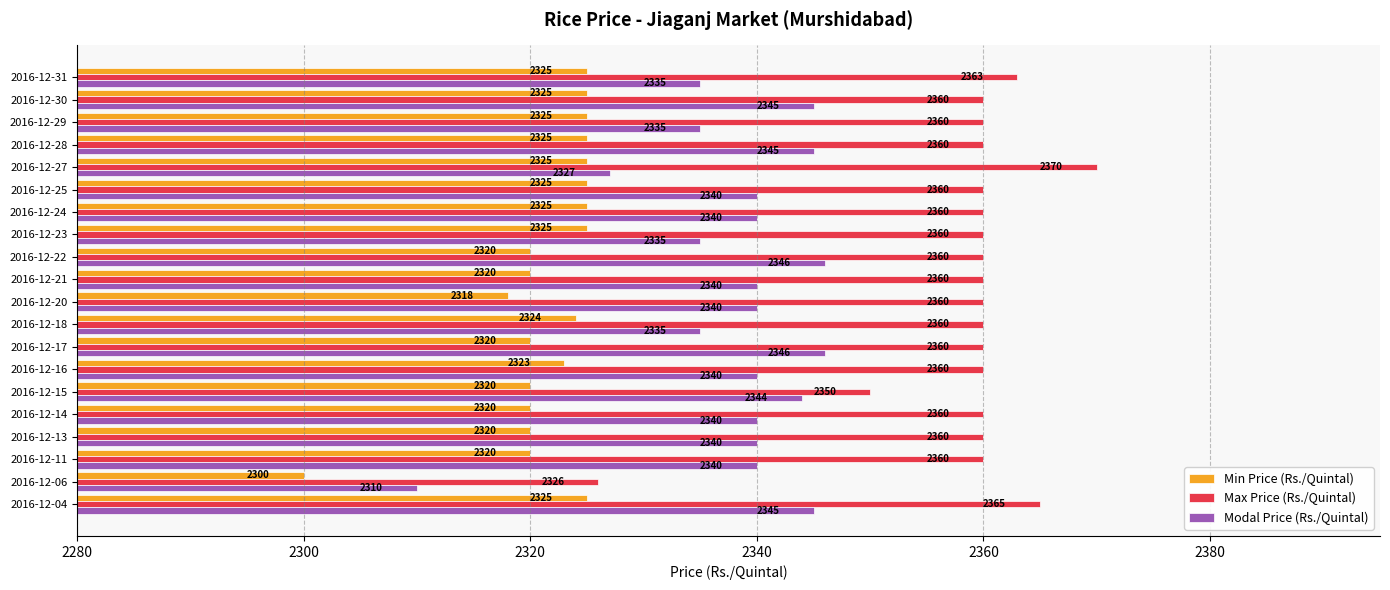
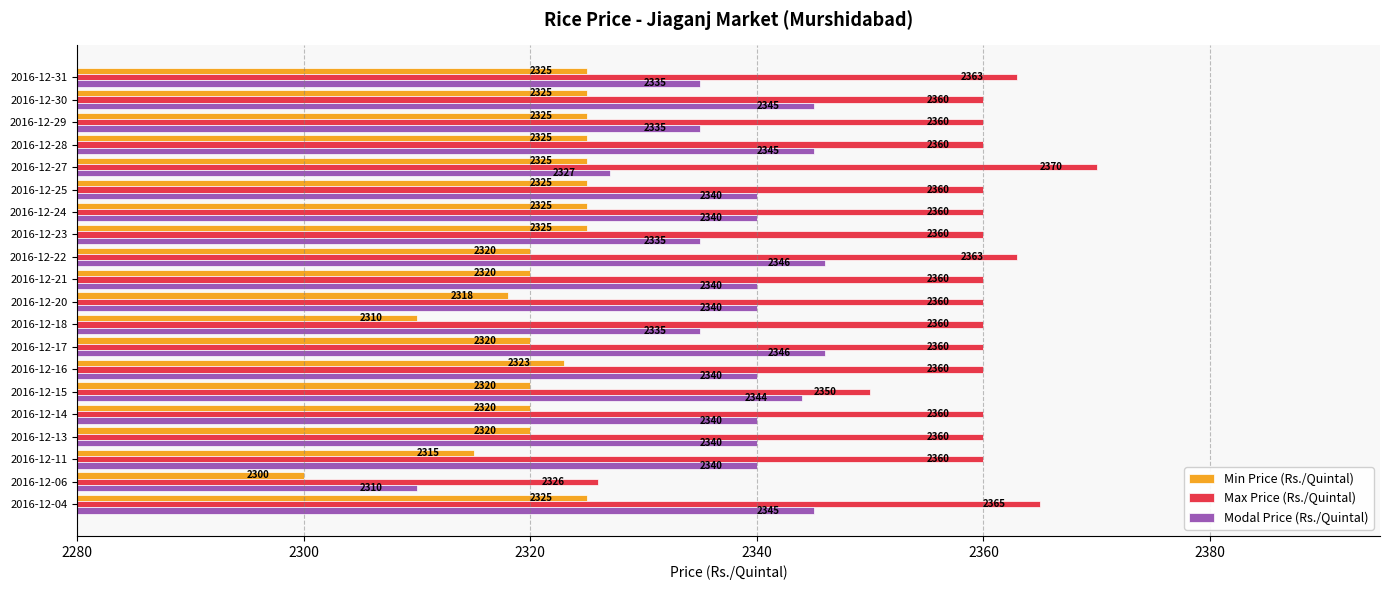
  {
    "Min Price (Rs./Quintal)": {
      "2016-12-31": 2325,
      "2016-12-30": 2325,
      "2016-12-29": 2325,
      "2016-12-28": 2325,
      "2016-12-27": 2325,
      "2016-12-25": 2325,
      "2016-12-24": 2325,
      "2016-12-23": 2325,
      "2016-12-22": 2320,
      "2016-12-21": 2320,
      "2016-12-20": 2318,
-     "2016-12-18": 2324,
+     "2016-12-18": 2310,
      "2016-12-17": 2320,
      "2016-12-16": 2323,
      "2016-12-15": 2320,
      "2016-12-14": 2320,
      "2016-12-13": 2320,
-     "2016-12-11": 2320,
+     "2016-12-11": 2315,
      "2016-12-06": 2300,
      "2016-12-04": 2325
    },
    "Max Price (Rs./Quintal)": {
      "2016-12-31": 2363,
      "2016-12-30": 2360,
      "2016-12-29": 2360,
      "2016-12-28": 2360,
      "2016-12-27": 2370,
      "2016-12-25": 2360,
      "2016-12-24": 2360,
      "2016-12-23": 2360,
-     "2016-12-22": 2360,
+     "2016-12-22": 2363,
      "2016-12-21": 2360,
      "2016-12-20": 2360,
      "2016-12-18": 2360,
      "2016-12-17": 2360,
      "2016-12-16": 2360,
      "2016-12-15": 2350,
      "2016-12-14": 2360,
      "2016-12-13": 2360,
      "2016-12-11": 2360,
      "2016-12-06": 2326,
      "2016-12-04": 2365
    },
    "Modal Price (Rs./Quintal)": {
      "2016-12-31": 2335,
      "2016-12-30": 2345,
      "2016-12-29": 2335,
      "2016-12-28": 2345,
      "2016-12-27": 2327,
      "2016-12-25": 2340,
      "2016-12-24": 2340,
      "2016-12-23": 2335,
      "2016-12-22": 2346,
      "2016-12-21": 2340,
      "2016-12-20": 2340,
      "2016-12-18": 2335,
      "2016-12-17": 2346,
      "2016-12-16": 2340,
      "2016-12-15": 2344,
      "2016-12-14": 2340,
      "2016-12-13": 2340,
      "2016-12-11": 2340,
      "2016-12-06": 2310,
      "2016-12-04": 2345
    }
  }
